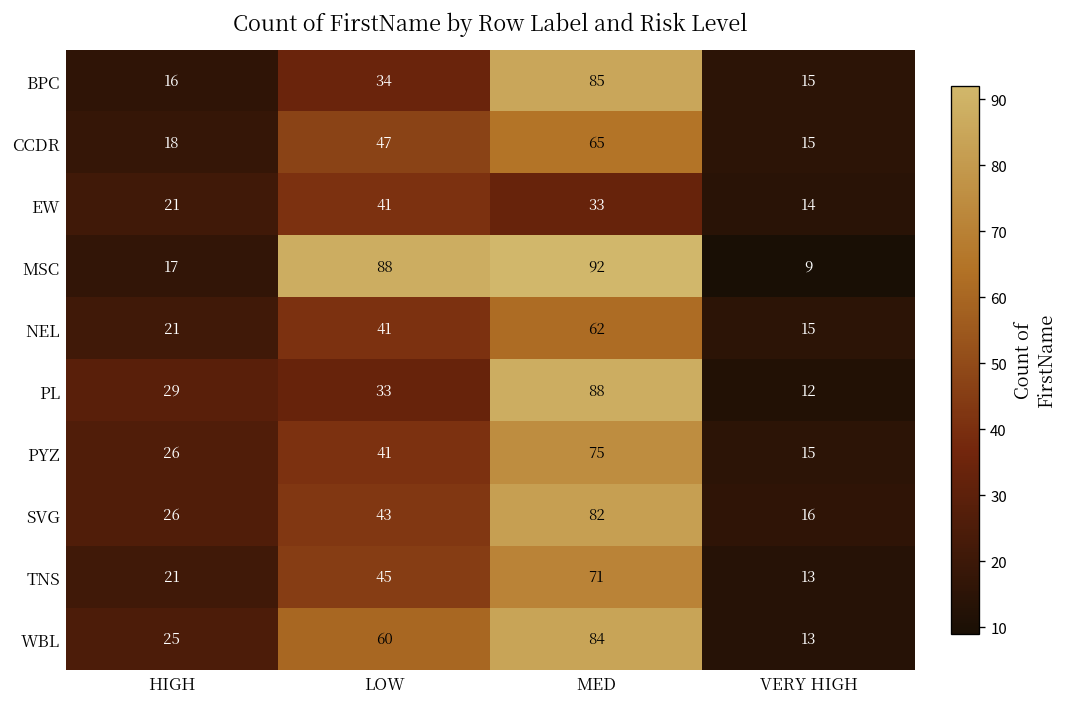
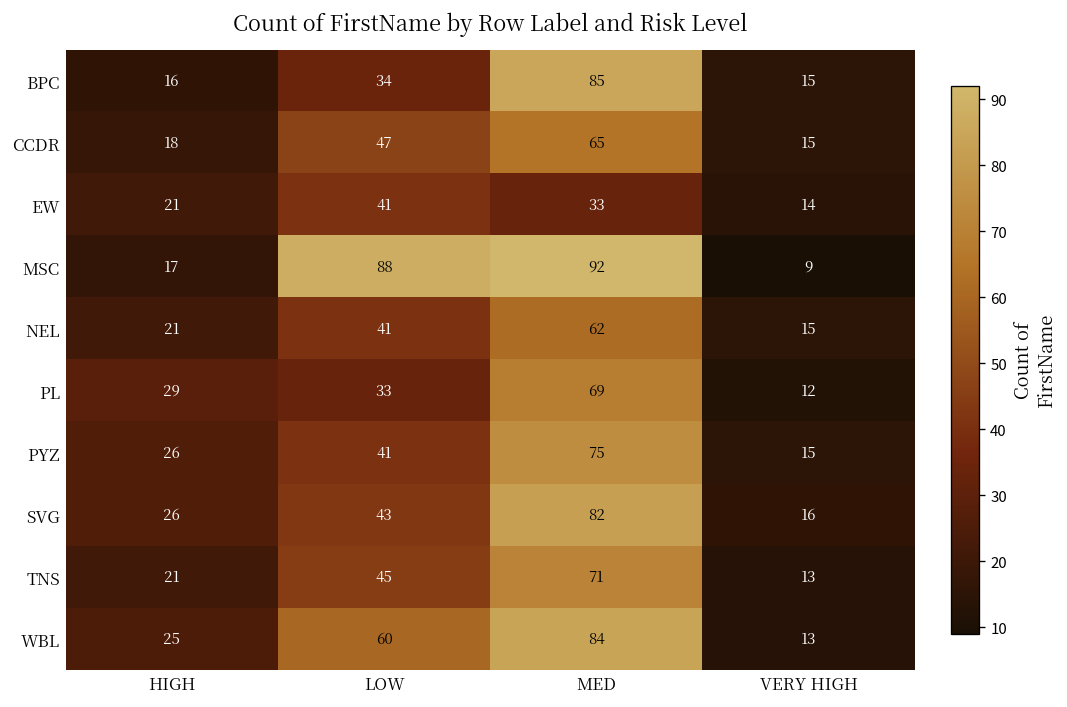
  {
    "BPC": {
      "HIGH": 16,
      "LOW": 34,
      "MED": 85,
      "VERY HIGH": 15
    },
    "CCDR": {
      "HIGH": 18,
      "LOW": 47,
      "MED": 65,
      "VERY HIGH": 15
    },
    "EW": {
      "HIGH": 21,
      "LOW": 41,
      "MED": 33,
      "VERY HIGH": 14
    },
    "MSC": {
      "HIGH": 17,
      "LOW": 88,
      "MED": 92,
      "VERY HIGH": 9
    },
    "NEL": {
      "HIGH": 21,
      "LOW": 41,
      "MED": 62,
      "VERY HIGH": 15
    },
    "PL": {
      "HIGH": 29,
      "LOW": 33,
-     "MED": 88,
+     "MED": 69,
      "VERY HIGH": 12
    },
    "PYZ": {
      "HIGH": 26,
      "LOW": 41,
      "MED": 75,
      "VERY HIGH": 15
    },
    "SVG": {
      "HIGH": 26,
      "LOW": 43,
      "MED": 82,
      "VERY HIGH": 16
    },
    "TNS": {
      "HIGH": 21,
      "LOW": 45,
      "MED": 71,
      "VERY HIGH": 13
    },
    "WBL": {
      "HIGH": 25,
      "LOW": 60,
      "MED": 84,
      "VERY HIGH": 13
    }
  }
